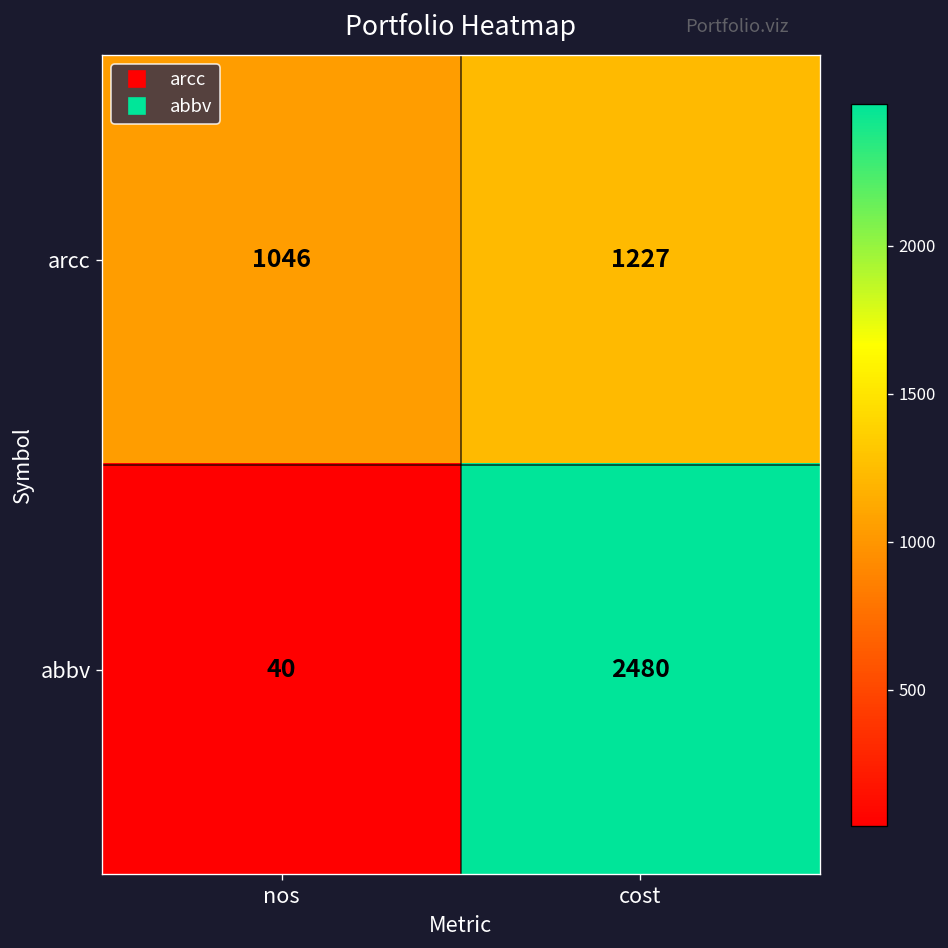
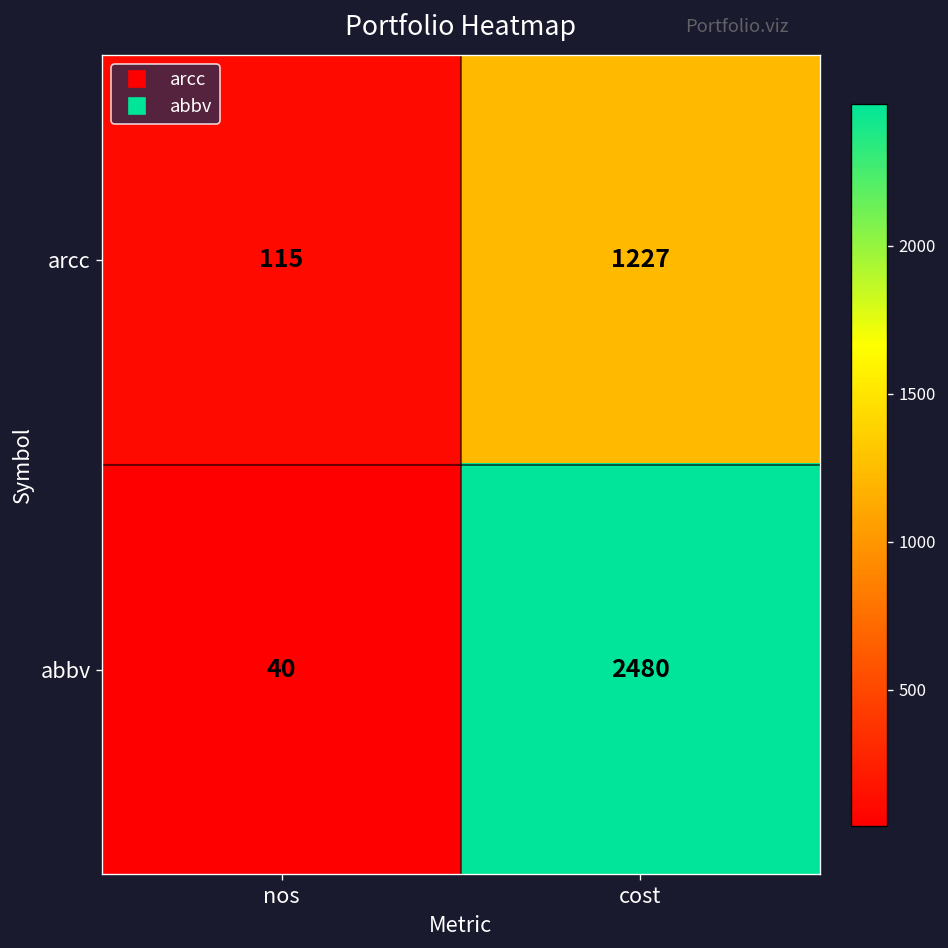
  {
    "arcc": {
-     "nos": 1046,
+     "nos": 115,
      "cost": 1227
    },
    "abbv": {
      "nos": 40,
      "cost": 2480
    }
  }
